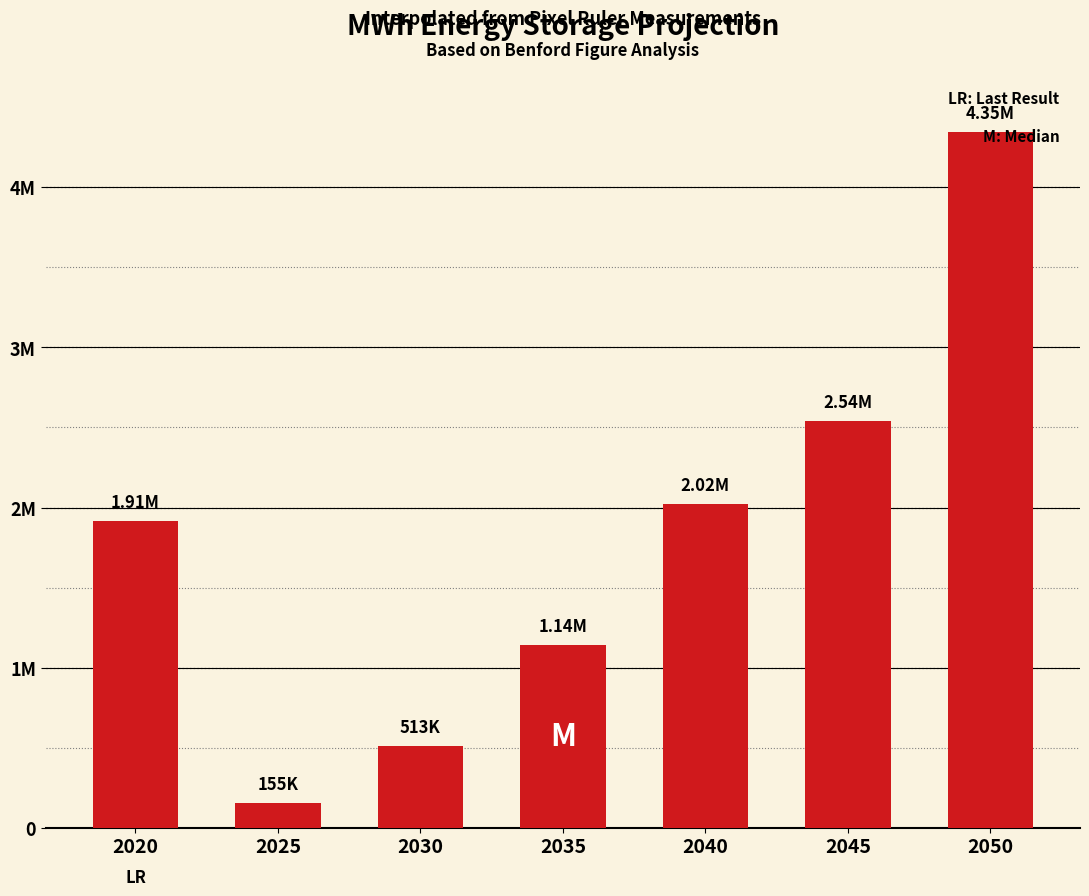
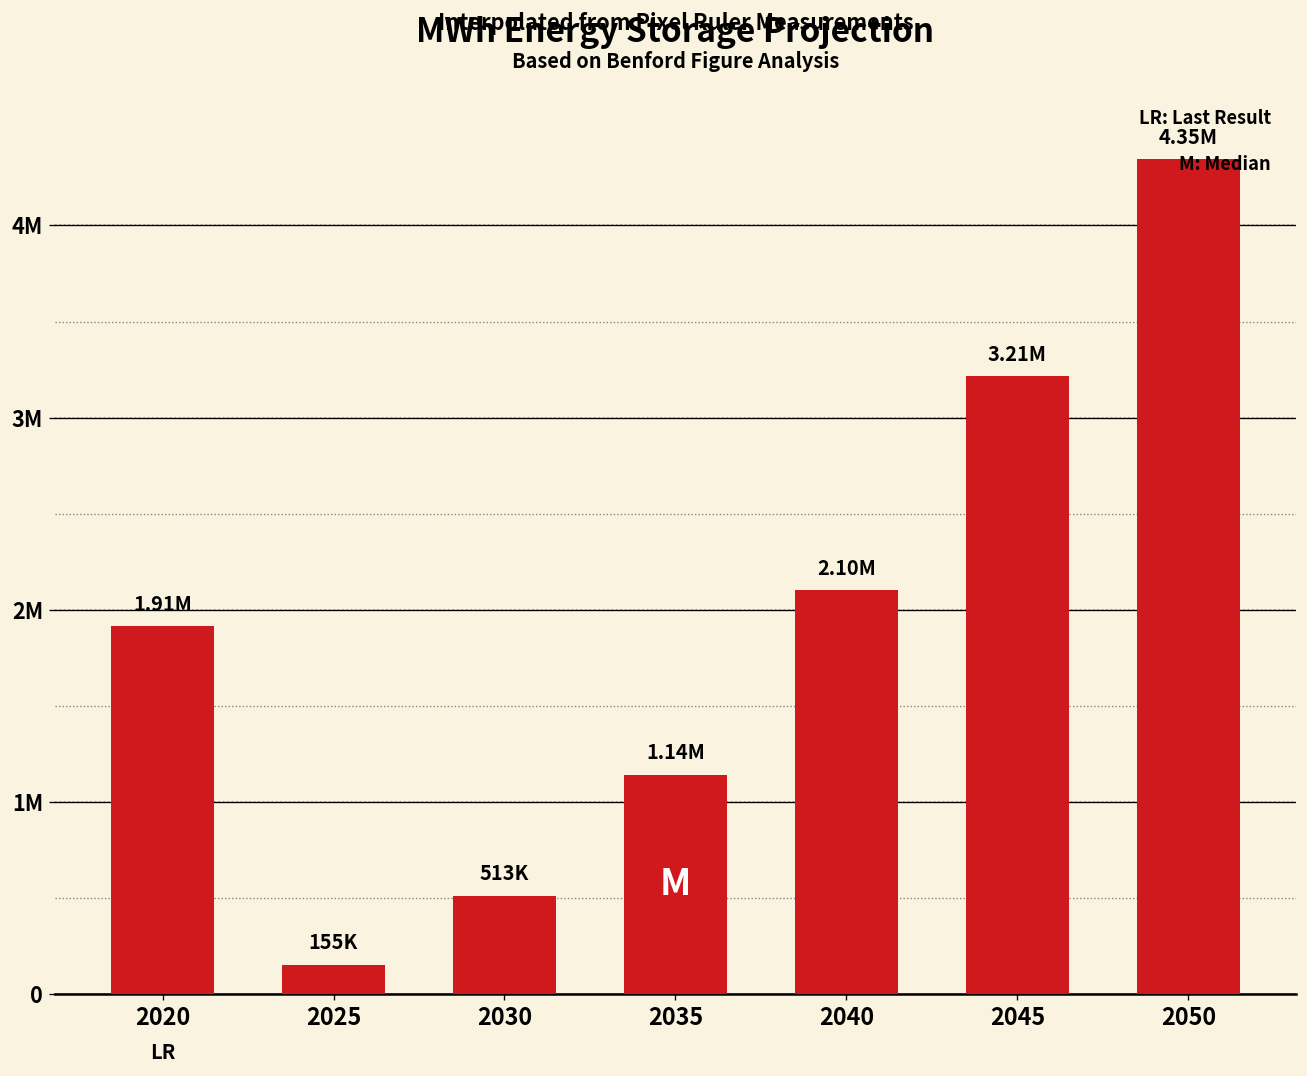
  {
    "2020": "1.91M",
    "2025": "155K",
    "2030": "513K",
    "2035": "1.14M",
-   "2040": "2.02M",
-   "2045": "2.54M",
+   "2040": "2.10M",
+   "2045": "3.21M",
    "2050": "4.35M"
  }
